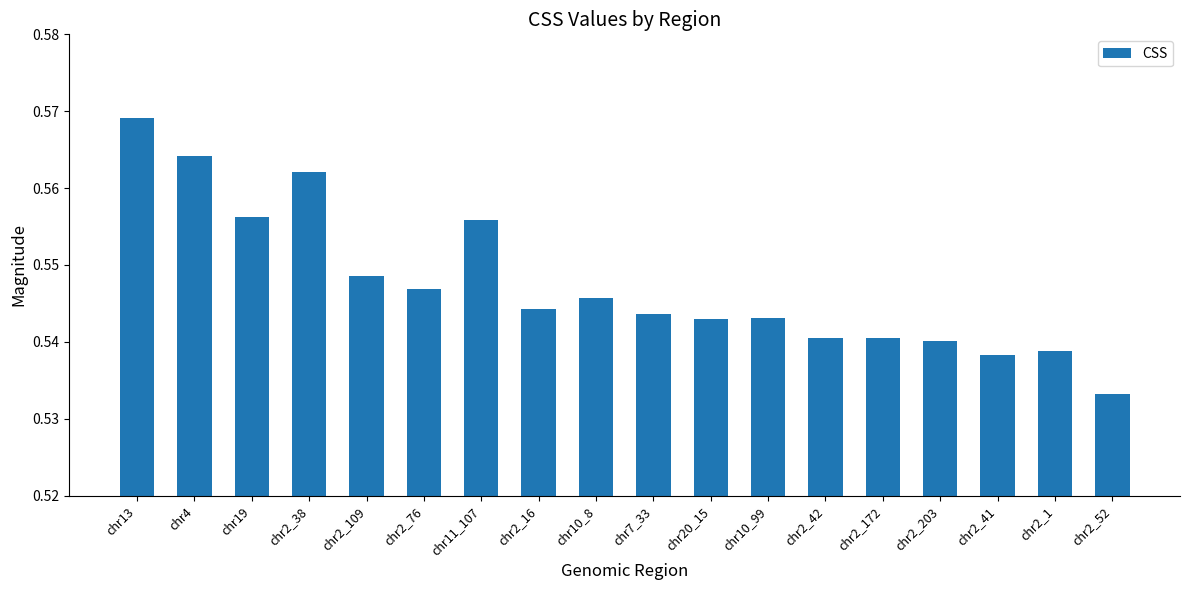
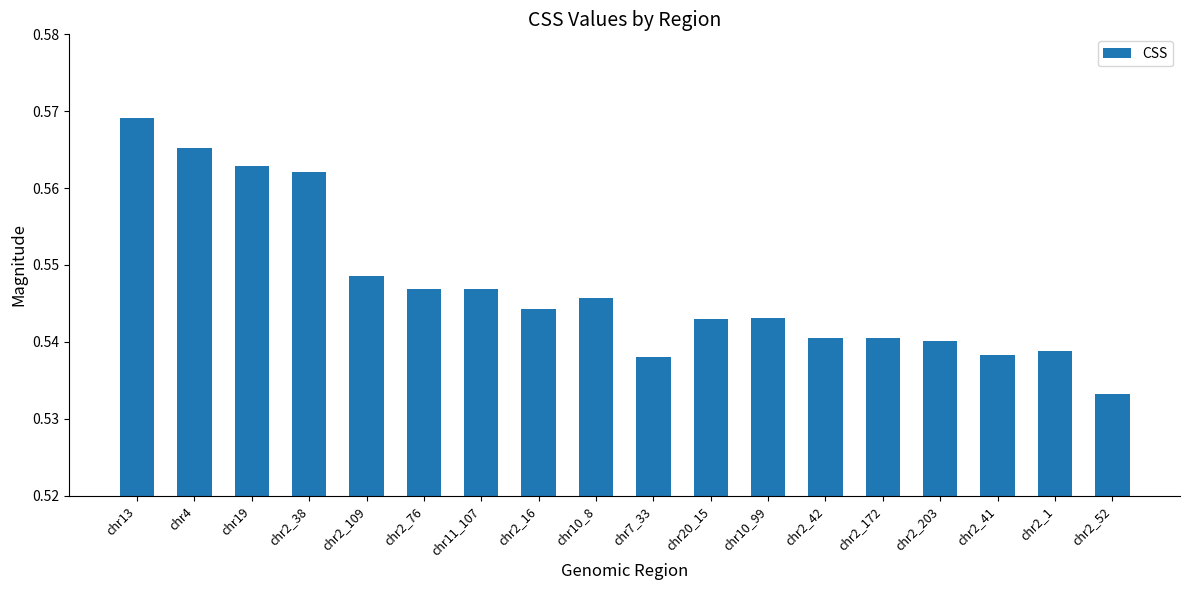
  {
    "chr13": 0.569,
-   "chr4": 0.564,
-   "chr19": 0.556,
+   "chr4": 0.565,
+   "chr19": 0.563,
    "chr2_38": 0.562,
    "chr2_109": 0.549,
    "chr2_76": 0.547,
-   "chr11_107": 0.556,
+   "chr11_107": 0.547,
    "chr2_16": 0.544,
    "chr10_8": 0.546,
-   "chr7_33": 0.544,
+   "chr7_33": 0.538,
    "chr20_15": 0.543,
    "chr10_99": 0.543,
    "chr2_42": 0.540,
    "chr2_172": 0.540,
    "chr2_203": 0.540,
    "chr2_41": 0.538,
    "chr2_1": 0.539,
    "chr2_52": 0.533
  }
